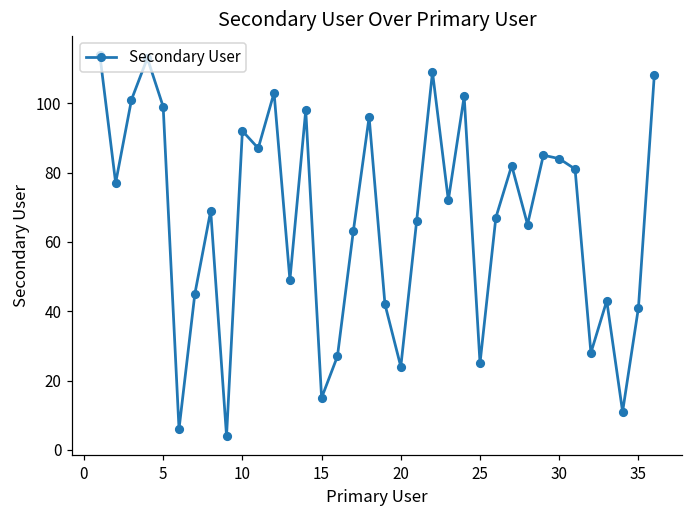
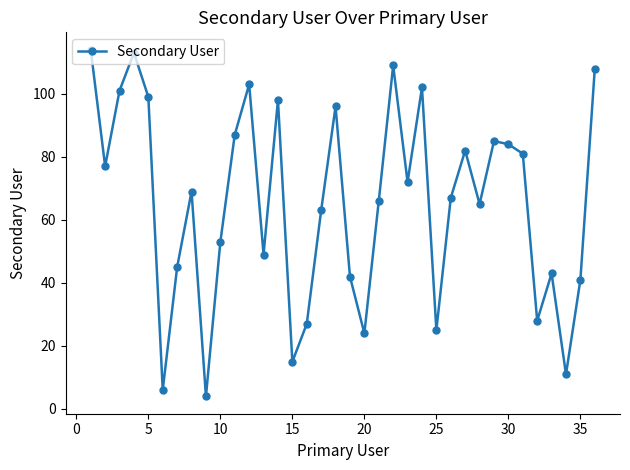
  {
    "5": 99,
-   "10": 92,
+   "10": 53,
    "15": 15,
    "20": 24,
    "25": 25,
    "30": 84,
    "35": 41
  }
